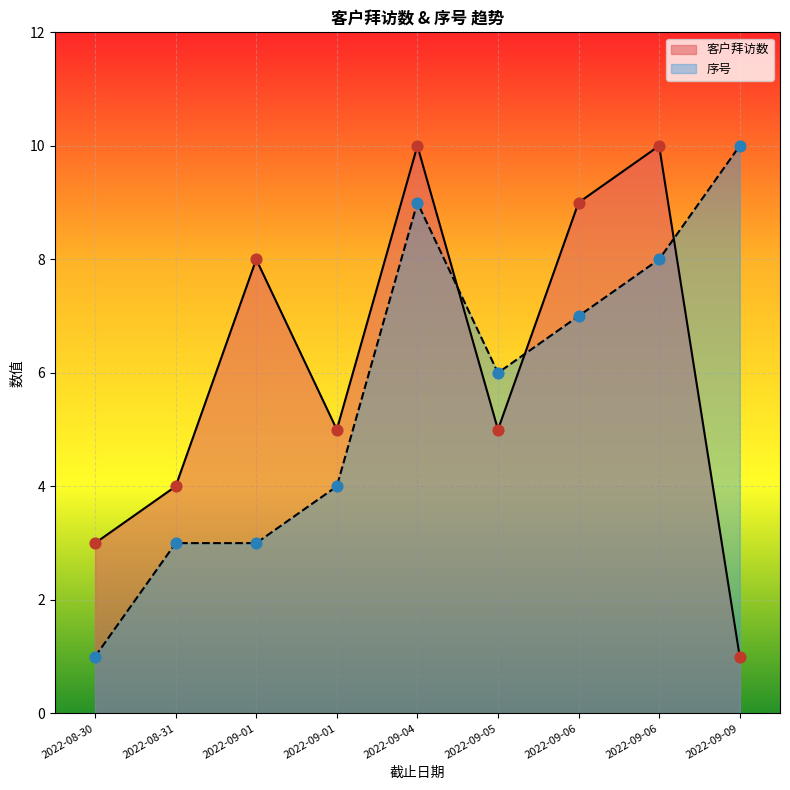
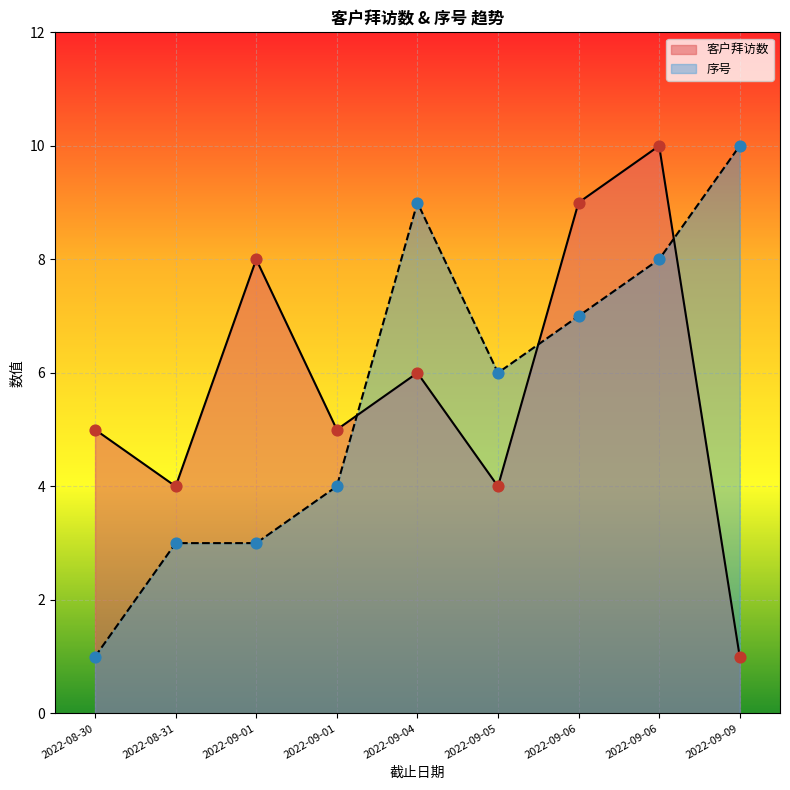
  {
    "客户拜访数": {
-     "2022-08-30": 3,
+     "2022-08-30": 5,
      "2022-08-31": 4,
-     "2022-09-04": 10,
-     "2022-09-05": 5,
+     "2022-09-04": 6,
+     "2022-09-05": 4,
      "2022-09-09": 1
    },
    "序号": {
      "2022-08-30": 1,
      "2022-08-31": 3,
      "2022-09-04": 9,
      "2022-09-05": 6,
      "2022-09-09": 10
    }
  }
